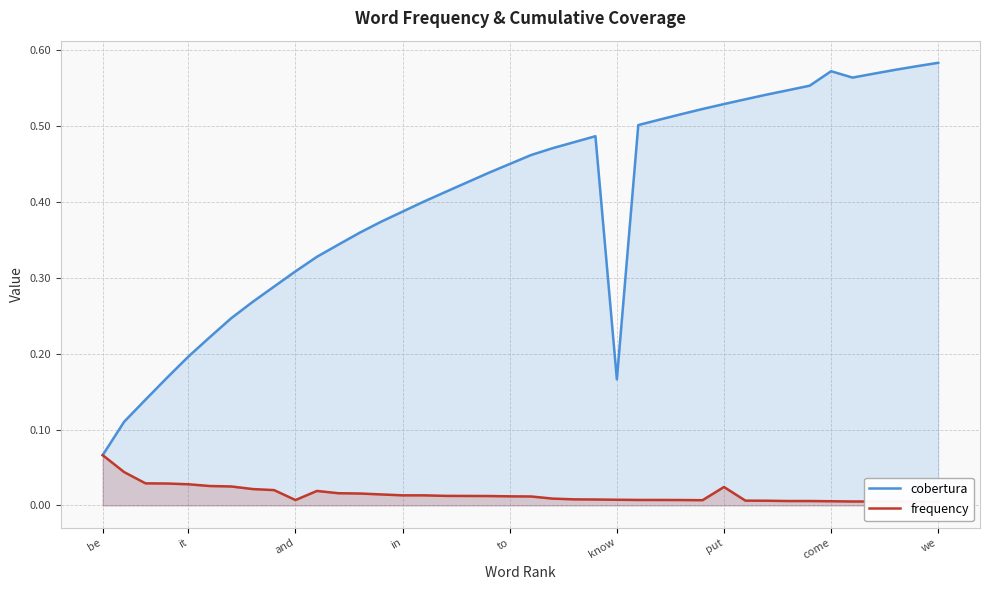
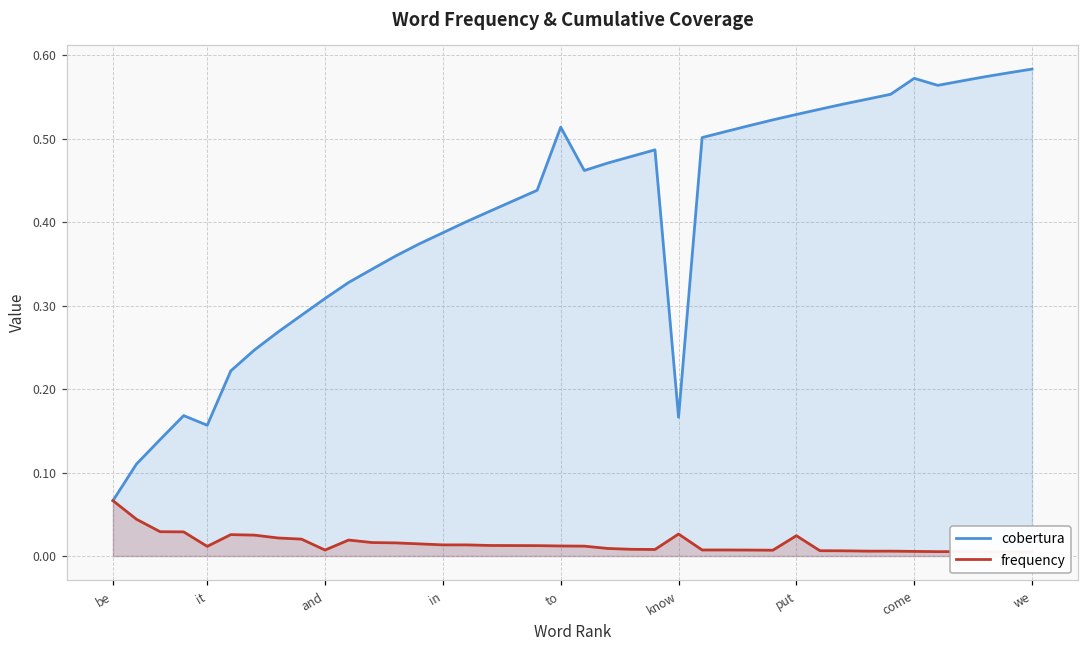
  {
    "cobertura": {
-     "it": 0.20,
+     "it": 0.16,
      "and": 0.31,
      "in": 0.39,
-     "to": 0.45,
+     "to": 0.51,
      "know": 0.17,
      "put": 0.53,
      "come": 0.57,
      "we": 0.58
    },
    "frequency": {
-     "it": 0.03,
+     "it": 0.01,
      "and": 0.01,
      "in": 0.01,
      "to": 0.01,
-     "know": 0.01,
+     "know": 0.03,
      "put": 0.02,
      "come": 0.01
    }
  }
